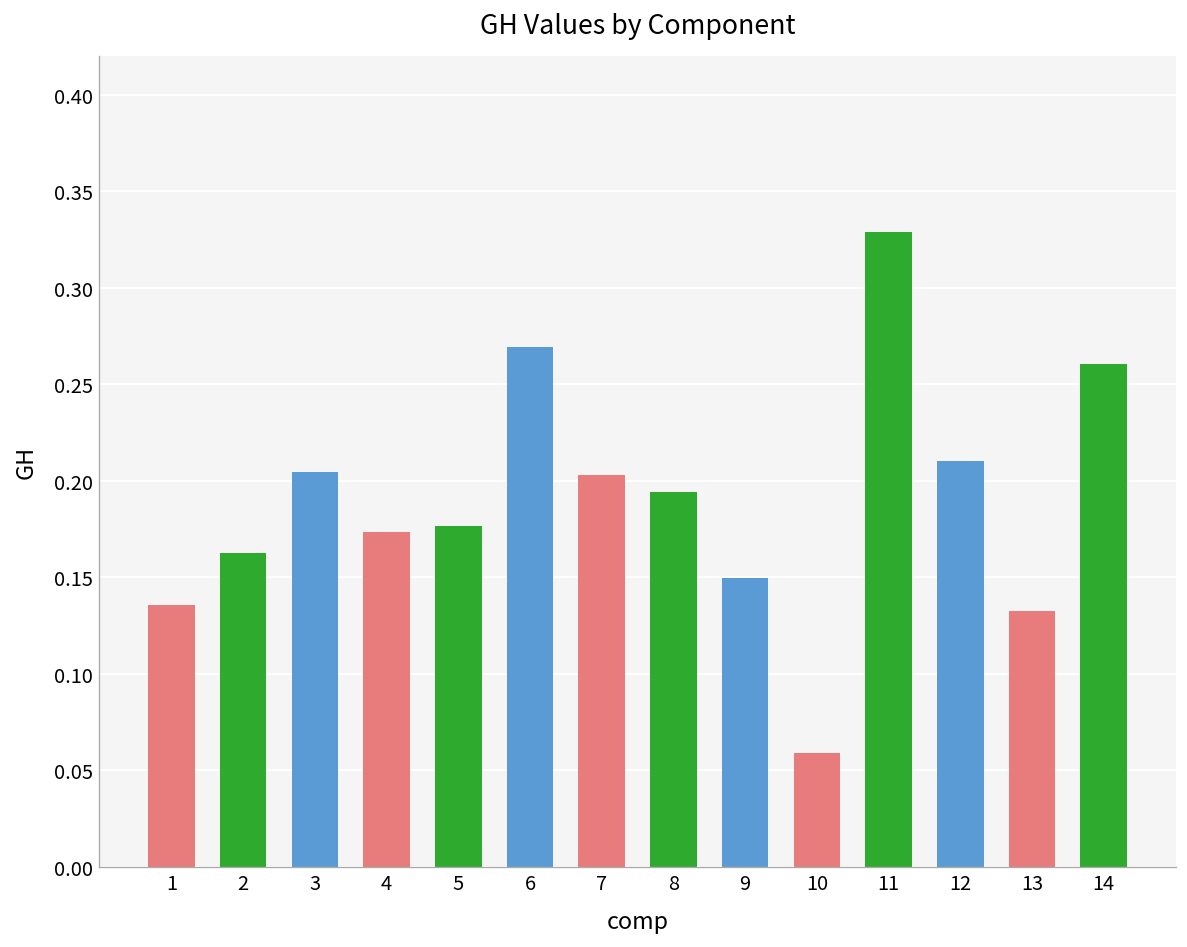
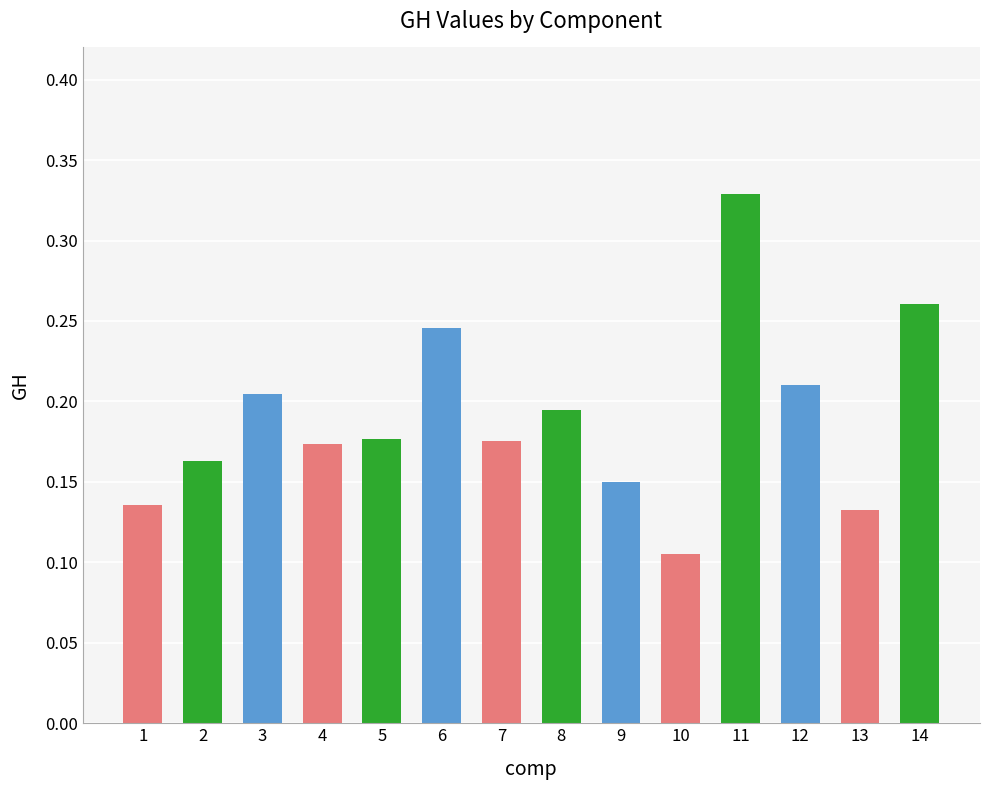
  {
    "1": 0.136,
    "2": 0.163,
    "3": 0.205,
    "4": 0.173,
    "5": 0.177,
-   "6": 0.269,
-   "7": 0.203,
+   "6": 0.246,
+   "7": 0.176,
    "8": 0.194,
    "9": 0.150,
-   "10": 0.059,
+   "10": 0.105,
    "11": 0.329,
    "12": 0.210,
    "13": 0.132,
    "14": 0.260
  }
